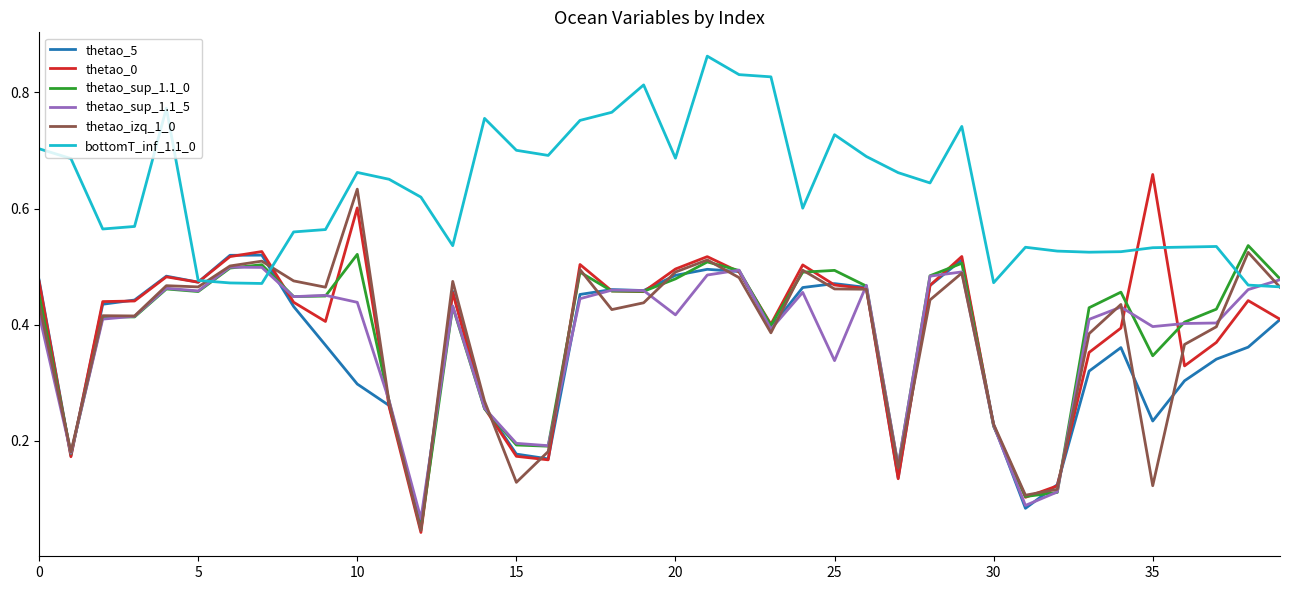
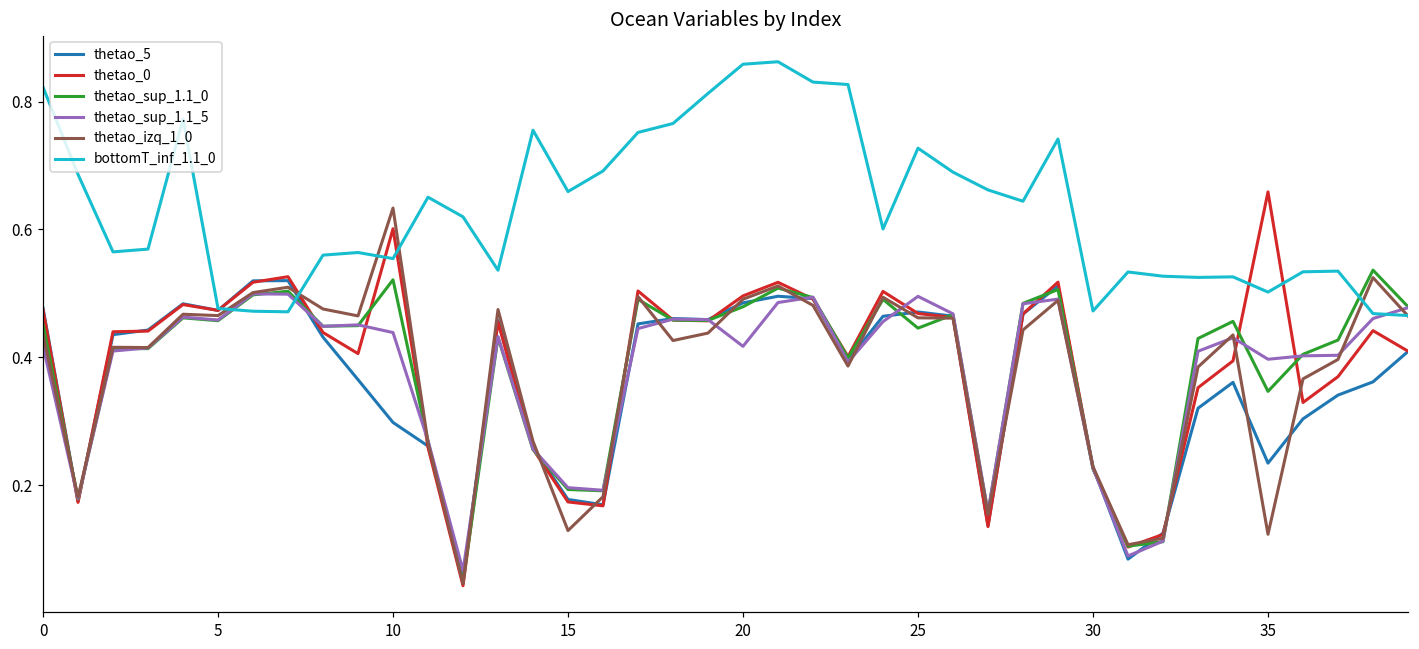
  {
    "thetao_5": {
      "10": 0.30,
      "20": 0.49,
      "35": 0.23
    },
    "thetao_0": {
      "10": 0.60,
      "20": 0.50,
      "35": 0.66
    },
    "thetao_sup_1.1_0": {
      "0": 0.45,
      "10": 0.52,
      "20": 0.48,
-     "25": 0.49,
+     "25": 0.45,
      "35": 0.35
    },
    "thetao_sup_1.1_5": {
      "0": 0.42,
      "10": 0.44,
      "20": 0.42,
-     "25": 0.34,
+     "25": 0.50,
      "35": 0.40
    },
    "thetao_izq_1_0": {
      "0": 0.44,
      "5": 0.47,
      "10": 0.63,
      "15": 0.13,
      "20": 0.49,
      "25": 0.46,
      "35": 0.12
    },
    "bottomT_inf_1.1_0": {
-     "0": 0.70,
-     "10": 0.66,
-     "15": 0.70,
-     "20": 0.69,
+     "0": 0.82,
+     "10": 0.55,
+     "15": 0.66,
+     "20": 0.86,
      "25": 0.73,
      "30": 0.47,
-     "35": 0.53
+     "35": 0.50
    }
  }
